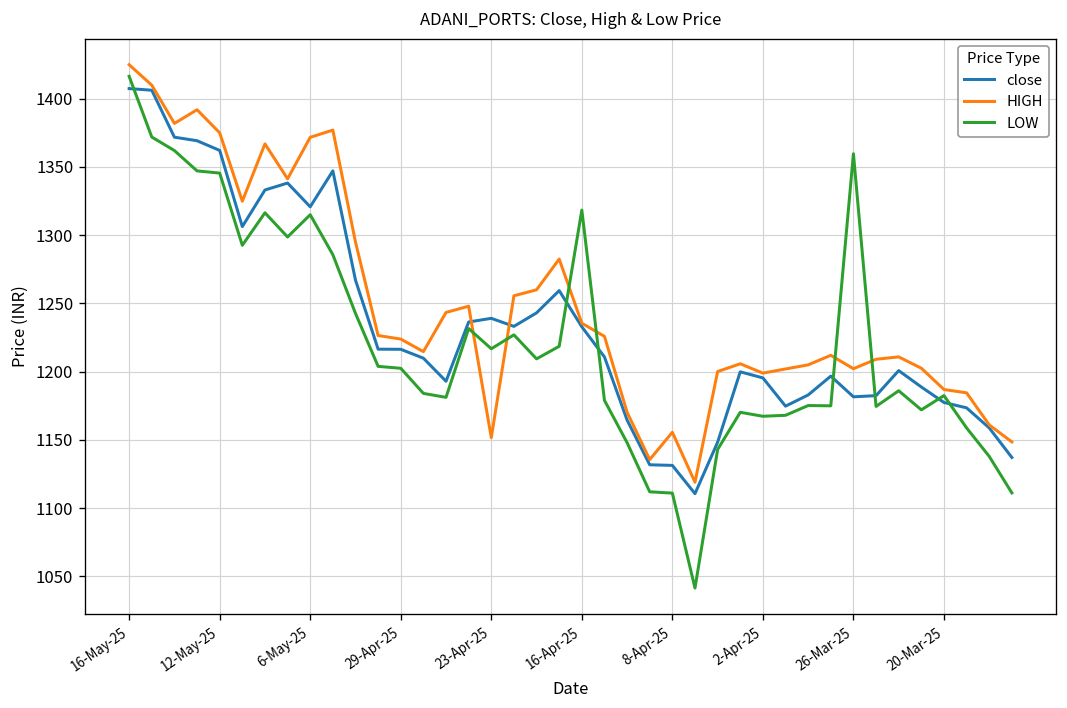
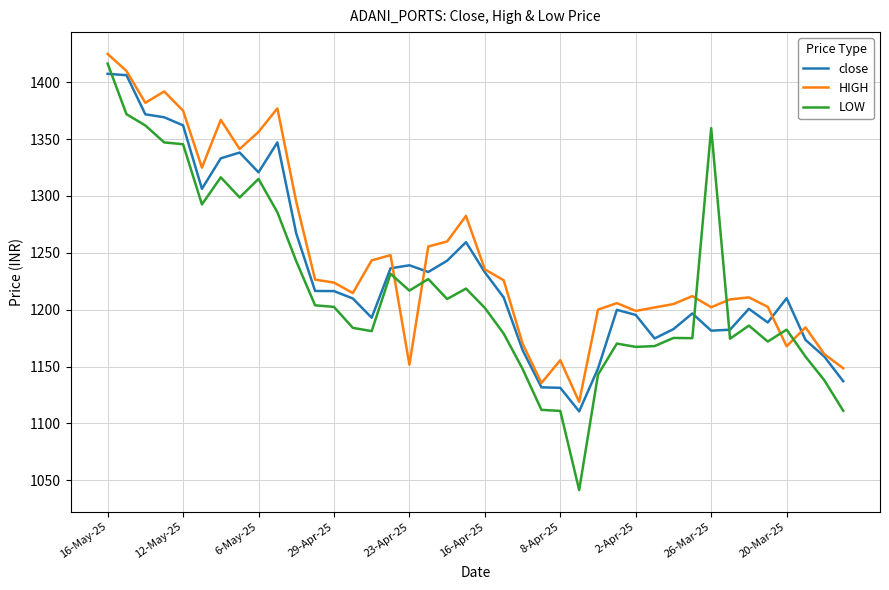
  {
    "close": {
      "16-May-25": 1407,
      "12-May-25": 1362,
      "6-May-25": 1321,
      "29-Apr-25": 1216,
      "23-Apr-25": 1239,
      "16-Apr-25": 1233,
      "8-Apr-25": 1131,
      "2-Apr-25": 1195,
      "26-Mar-25": 1182,
-     "20-Mar-25": 1177
+     "20-Mar-25": 1210
    },
    "HIGH": {
      "16-May-25": 1425,
      "12-May-25": 1375,
-     "6-May-25": 1372,
+     "6-May-25": 1356,
      "29-Apr-25": 1224,
      "23-Apr-25": 1152,
      "16-Apr-25": 1236,
      "8-Apr-25": 1156,
      "2-Apr-25": 1199,
      "26-Mar-25": 1202,
-     "20-Mar-25": 1187
+     "20-Mar-25": 1168
    },
    "LOW": {
      "16-May-25": 1416,
      "12-May-25": 1346,
      "6-May-25": 1315,
      "29-Apr-25": 1203,
      "23-Apr-25": 1217,
-     "16-Apr-25": 1318,
+     "16-Apr-25": 1202,
      "8-Apr-25": 1111,
      "2-Apr-25": 1167,
      "26-Mar-25": 1360,
      "20-Mar-25": 1183
    }
  }
